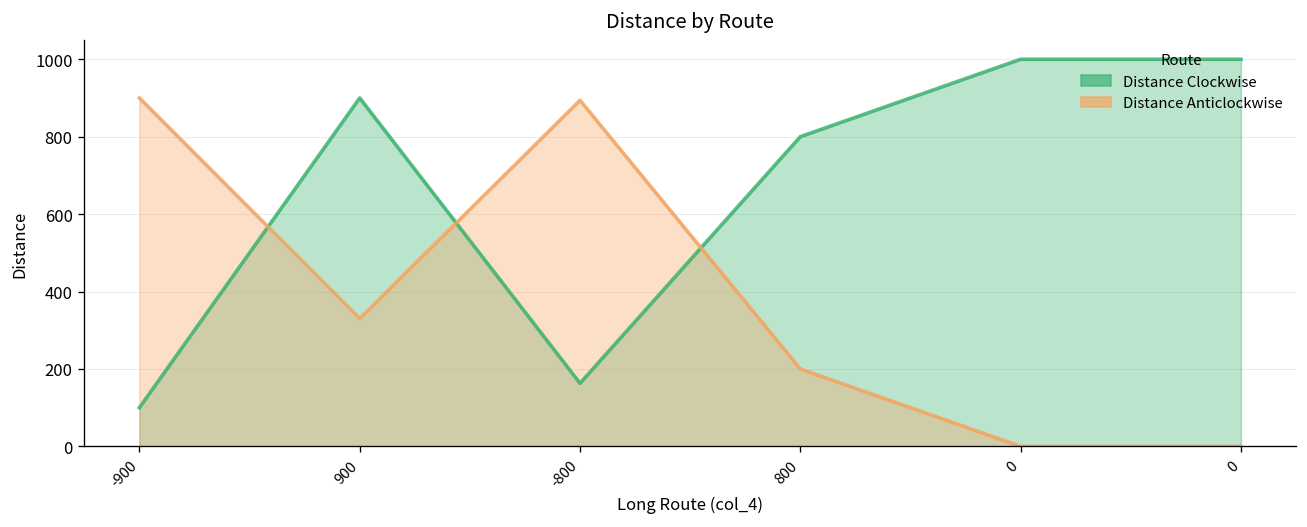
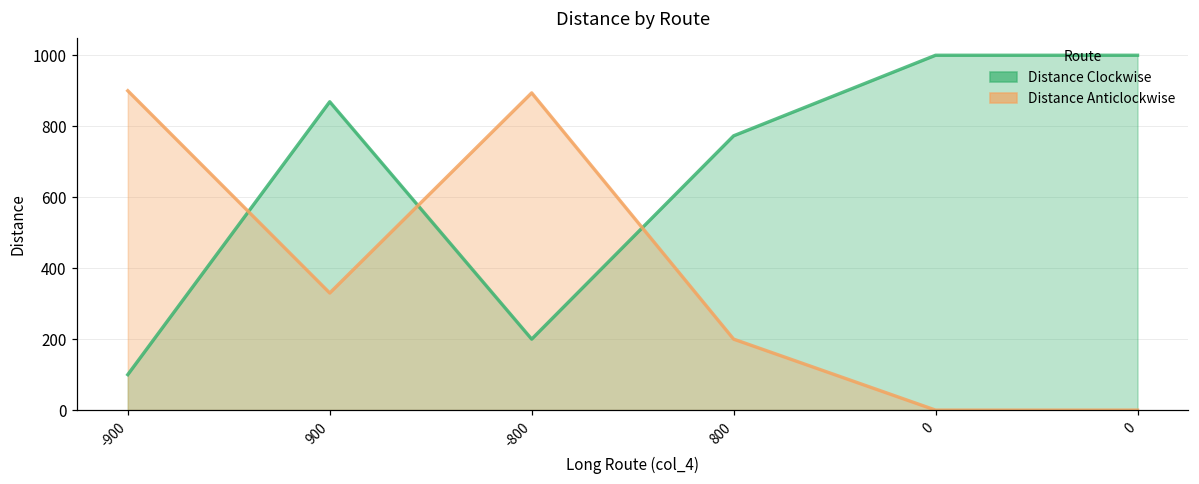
  {
    "Distance Clockwise": {
      "-900": 100,
-     "900": 900,
-     "-800": 160,
-     "800": 800
+     "900": 870,
+     "-800": 200,
+     "800": 770
    },
    "Distance Anticlockwise": {
      "-900": 900,
      "900": 330,
      "-800": 890,
      "800": 200
    }
  }
